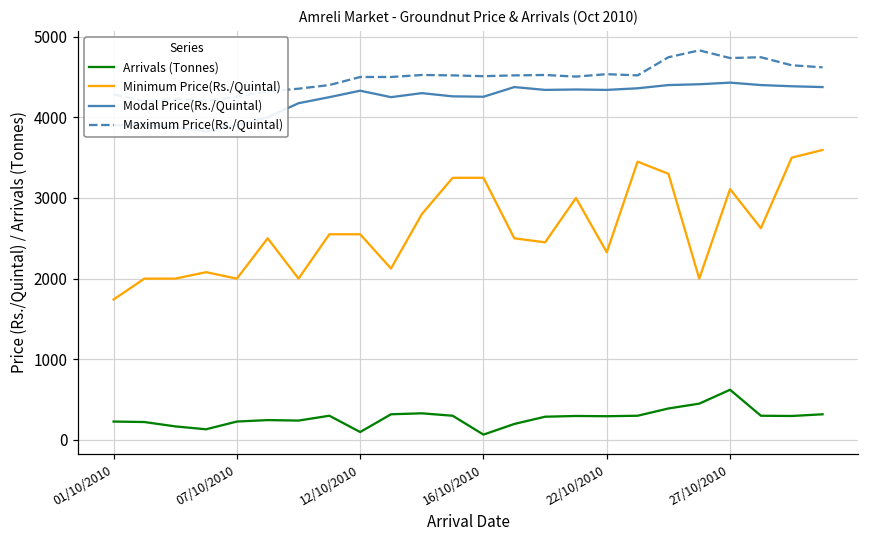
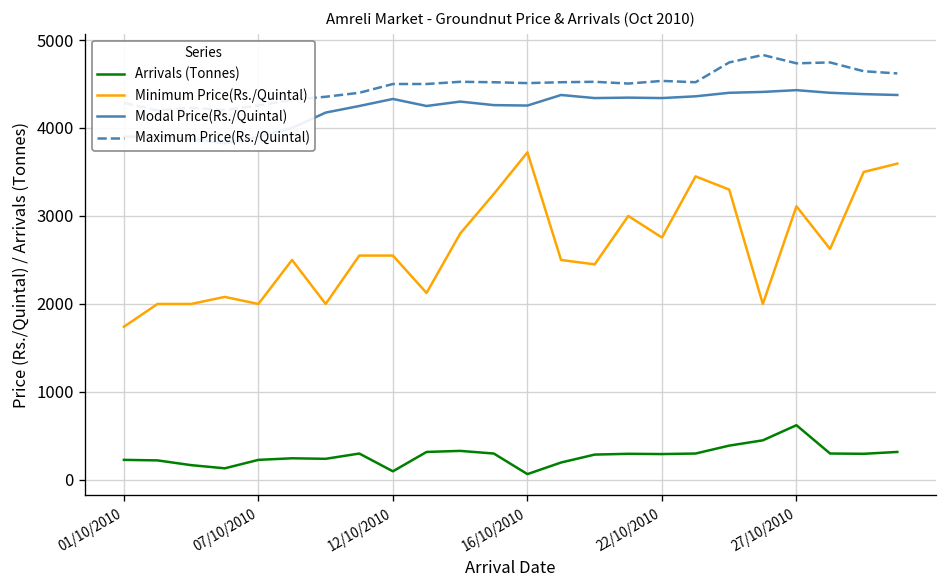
  {
    "Arrivals (Tonnes)": {
      "01/10/2010": 200,
      "07/10/2010": 200,
      "12/10/2010": 100,
      "16/10/2010": 100,
      "22/10/2010": 300,
      "27/10/2010": 600
    },
    "Minimum Price(Rs./Quintal)": {
      "01/10/2010": 1700,
      "07/10/2010": 2000,
      "12/10/2010": 2600,
-     "16/10/2010": 3300,
-     "22/10/2010": 2300,
+     "16/10/2010": 3700,
+     "22/10/2010": 2800,
      "27/10/2010": 3100
    }
  }
